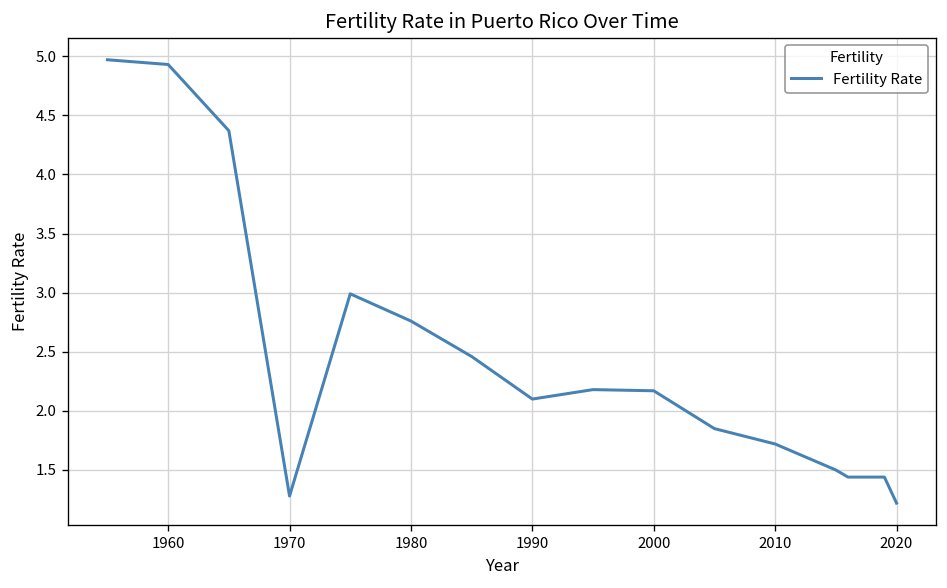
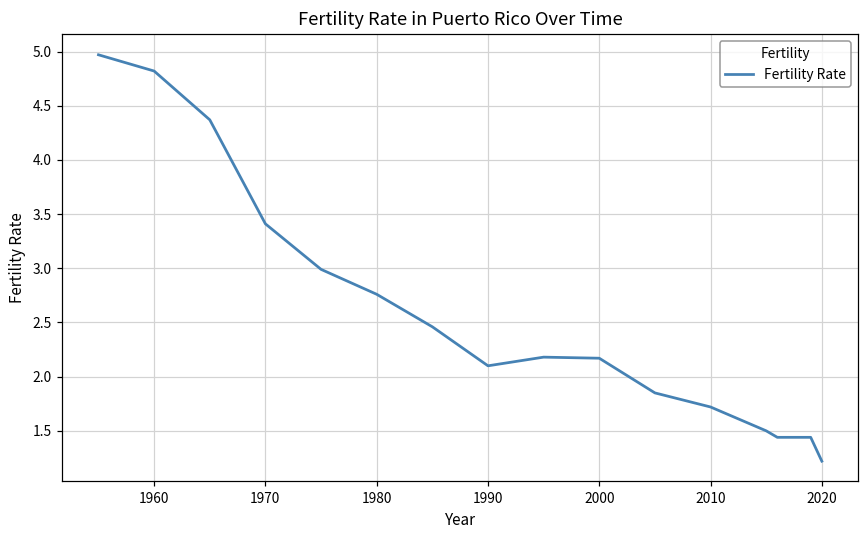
  {
-   "1960": 4.9,
-   "1970": 1.3,
+   "1960": 4.8,
+   "1970": 3.4,
    "1980": 2.8,
    "1990": 2.1,
    "2000": 2.2,
    "2010": 1.7,
    "2020": 1.2
  }
